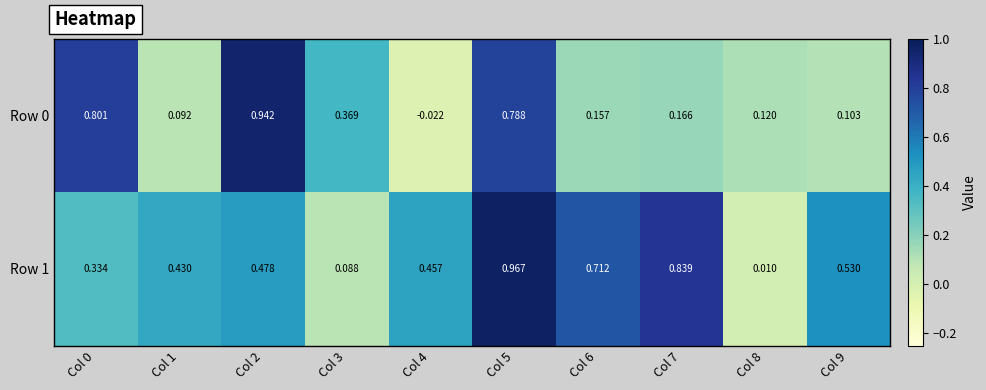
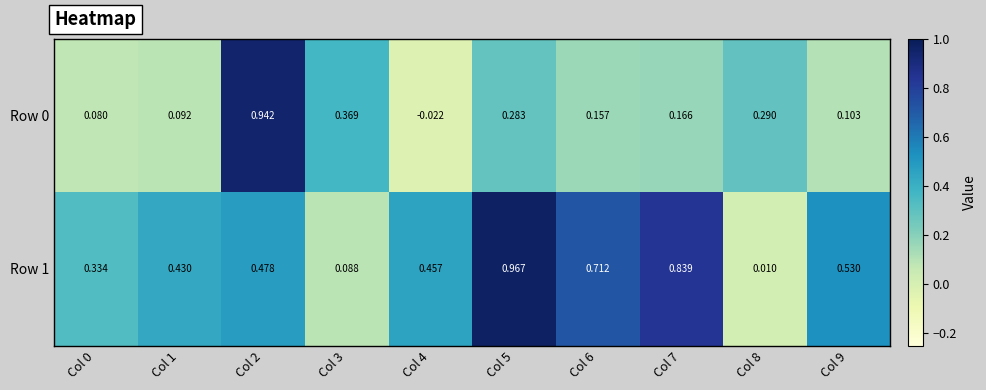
  {
    "Row 0": {
-     "Col 0": 0.801,
+     "Col 0": 0.080,
      "Col 1": 0.092,
      "Col 2": 0.942,
      "Col 3": 0.369,
      "Col 4": -0.022,
-     "Col 5": 0.788,
+     "Col 5": 0.283,
      "Col 6": 0.157,
      "Col 7": 0.166,
-     "Col 8": 0.120,
+     "Col 8": 0.290,
      "Col 9": 0.103
    },
    "Row 1": {
      "Col 0": 0.334,
      "Col 1": 0.430,
      "Col 2": 0.478,
      "Col 3": 0.088,
      "Col 4": 0.457,
      "Col 5": 0.967,
      "Col 6": 0.712,
      "Col 7": 0.839,
      "Col 8": 0.010,
      "Col 9": 0.530
    }
  }
